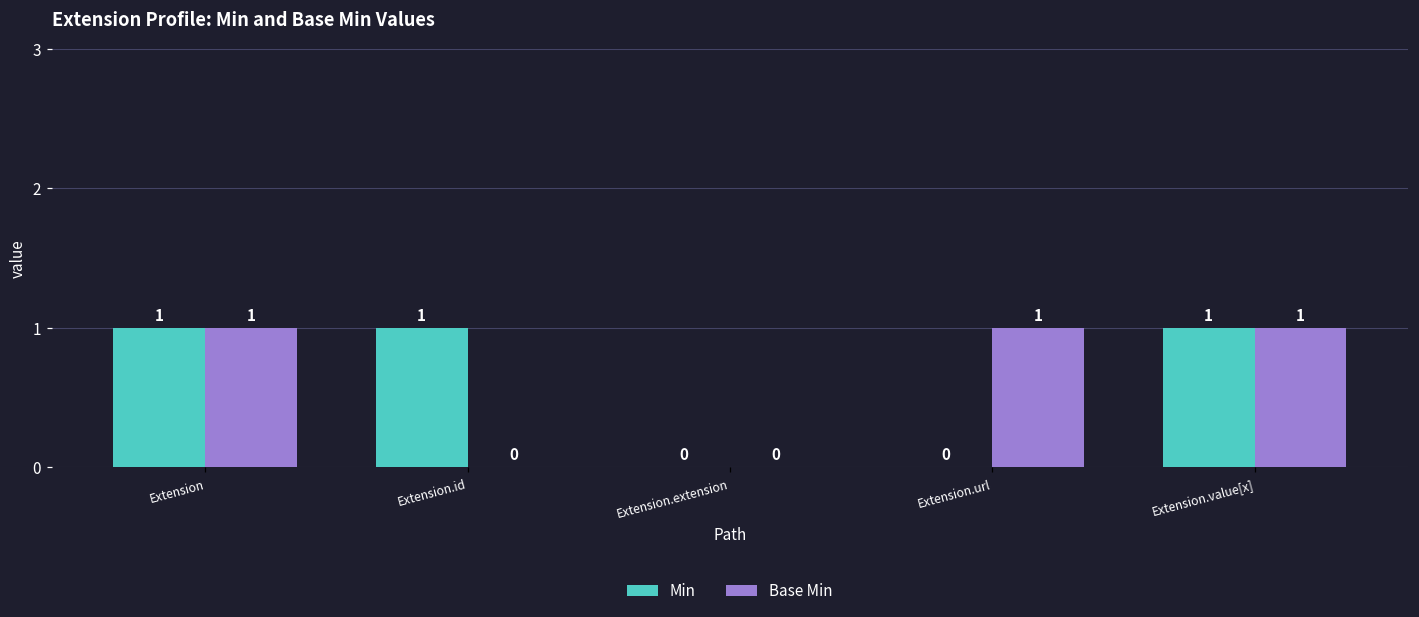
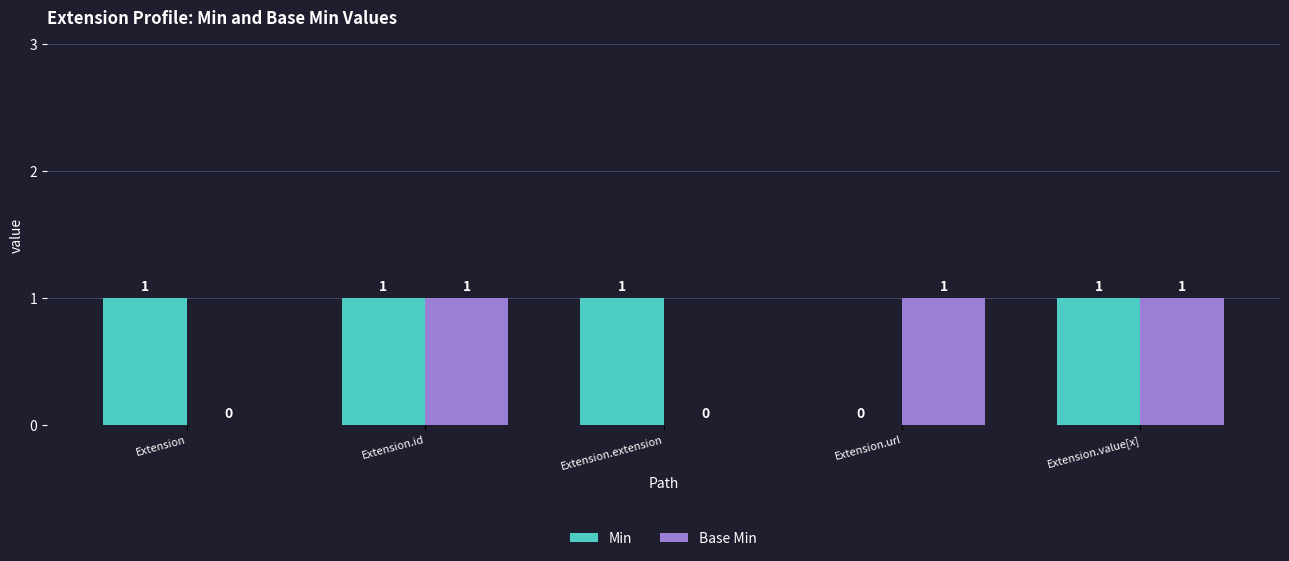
  {
    "Min": {
      "Extension": 1,
      "Extension.id": 1,
-     "Extension.extension": 0,
+     "Extension.extension": 1,
      "Extension.url": 0,
      "Extension.value[x]": 1
    },
    "Base Min": {
-     "Extension": 1,
-     "Extension.id": 0,
+     "Extension": 0,
+     "Extension.id": 1,
      "Extension.extension": 0,
      "Extension.url": 1,
      "Extension.value[x]": 1
    }
  }
